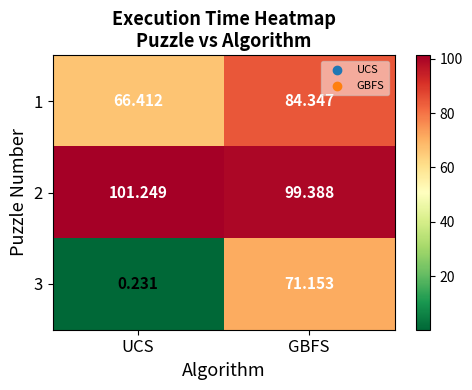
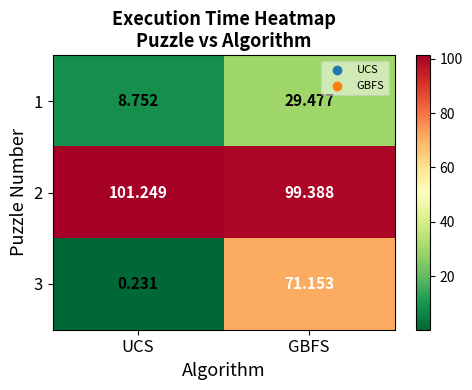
  {
    "1": {
-     "UCS": 66.412,
-     "GBFS": 84.347
+     "UCS": 8.752,
+     "GBFS": 29.477
    },
    "2": {
      "UCS": 101.249,
      "GBFS": 99.388
    },
    "3": {
      "UCS": 0.231,
      "GBFS": 71.153
    }
  }
